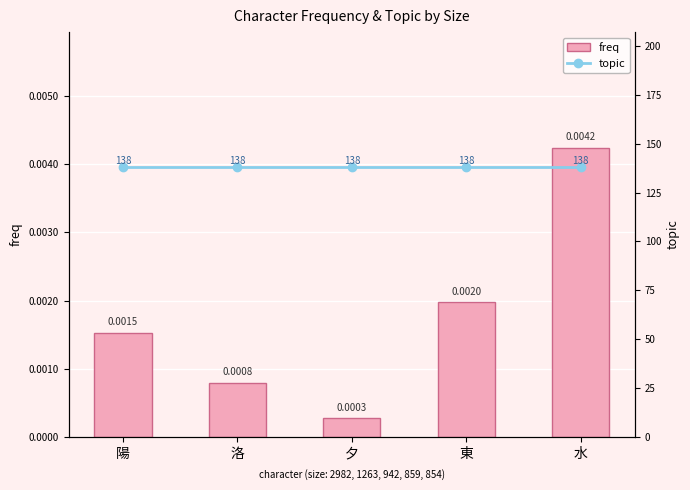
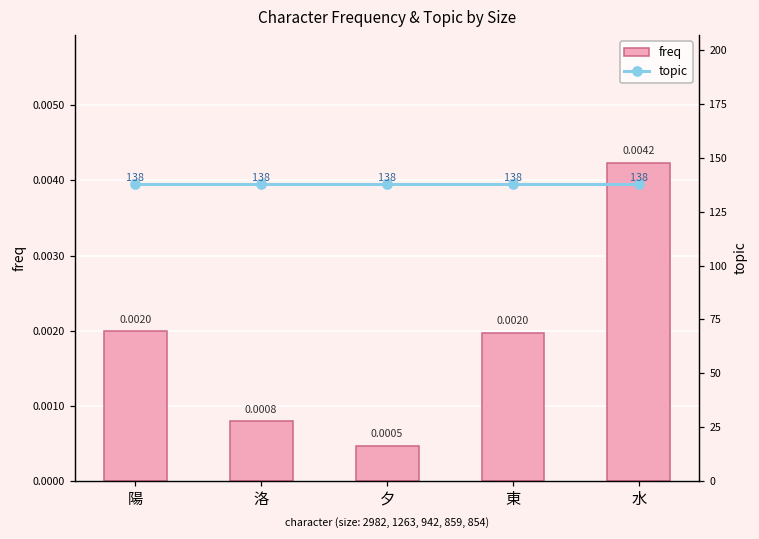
  {
    "freq": {
-     "陽": 0.0015,
+     "陽": 0.0020,
      "洛": 0.0008,
-     "夕": 0.0003,
+     "夕": 0.0005,
      "東": 0.0020,
      "水": 0.0042
    },
    "topic": {
      "陽": 138,
      "洛": 138,
      "夕": 138,
      "東": 138,
      "水": 138
    }
  }
